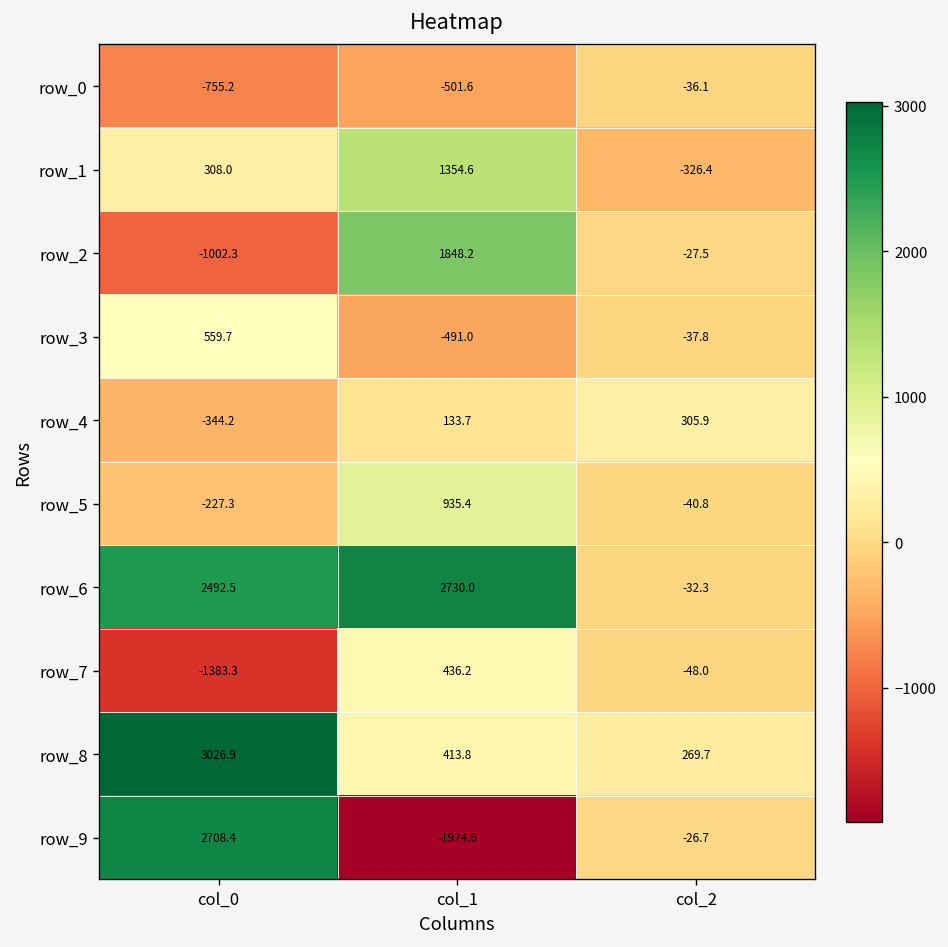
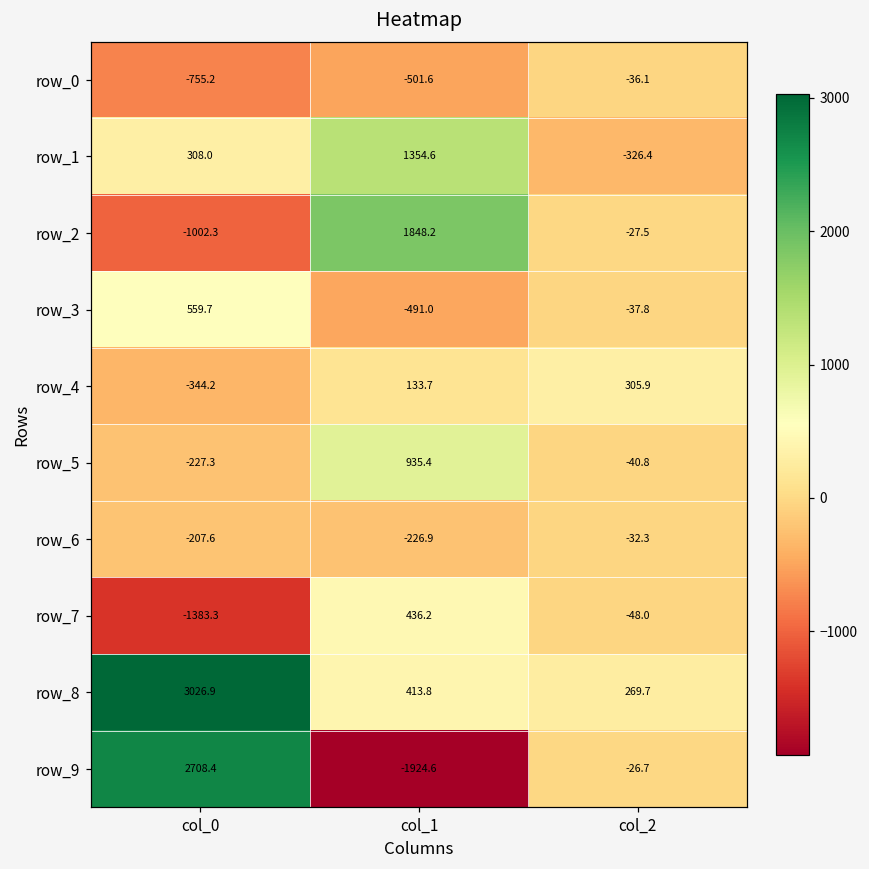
  {
    "row_0": {
      "col_0": -755.2,
      "col_1": -501.6,
      "col_2": -36.1
    },
    "row_1": {
      "col_0": 308.0,
      "col_1": 1354.6,
      "col_2": -326.4
    },
    "row_2": {
      "col_0": -1002.3,
      "col_1": 1848.2,
      "col_2": -27.5
    },
    "row_3": {
      "col_0": 559.7,
      "col_1": -491.0,
      "col_2": -37.8
    },
    "row_4": {
      "col_0": -344.2,
      "col_1": 133.7,
      "col_2": 305.9
    },
    "row_5": {
      "col_0": -227.3,
      "col_1": 935.4,
      "col_2": -40.8
    },
    "row_6": {
-     "col_0": 2492.5,
-     "col_1": 2730.0,
+     "col_0": -207.6,
+     "col_1": -226.9,
      "col_2": -32.3
    },
    "row_7": {
      "col_0": -1383.3,
      "col_1": 436.2,
      "col_2": -48.0
    },
    "row_8": {
      "col_0": 3026.9,
      "col_1": 413.8,
      "col_2": 269.7
    },
    "row_9": {
      "col_0": 2708.4,
      "col_1": -1924.6,
      "col_2": -26.7
    }
  }
